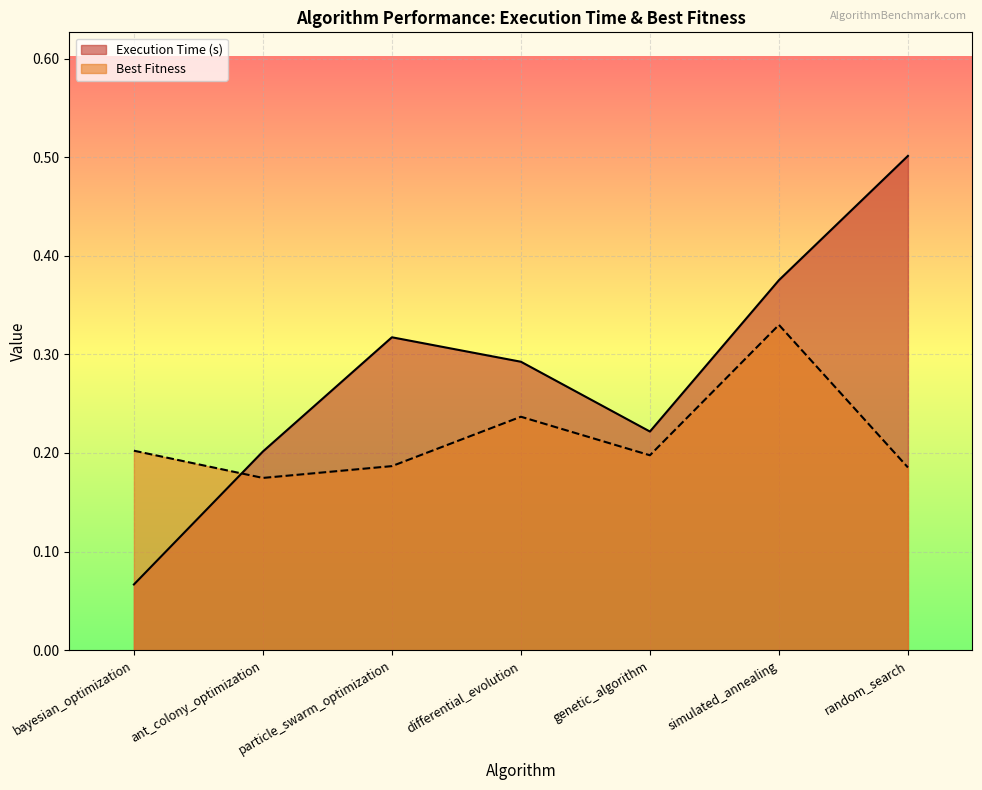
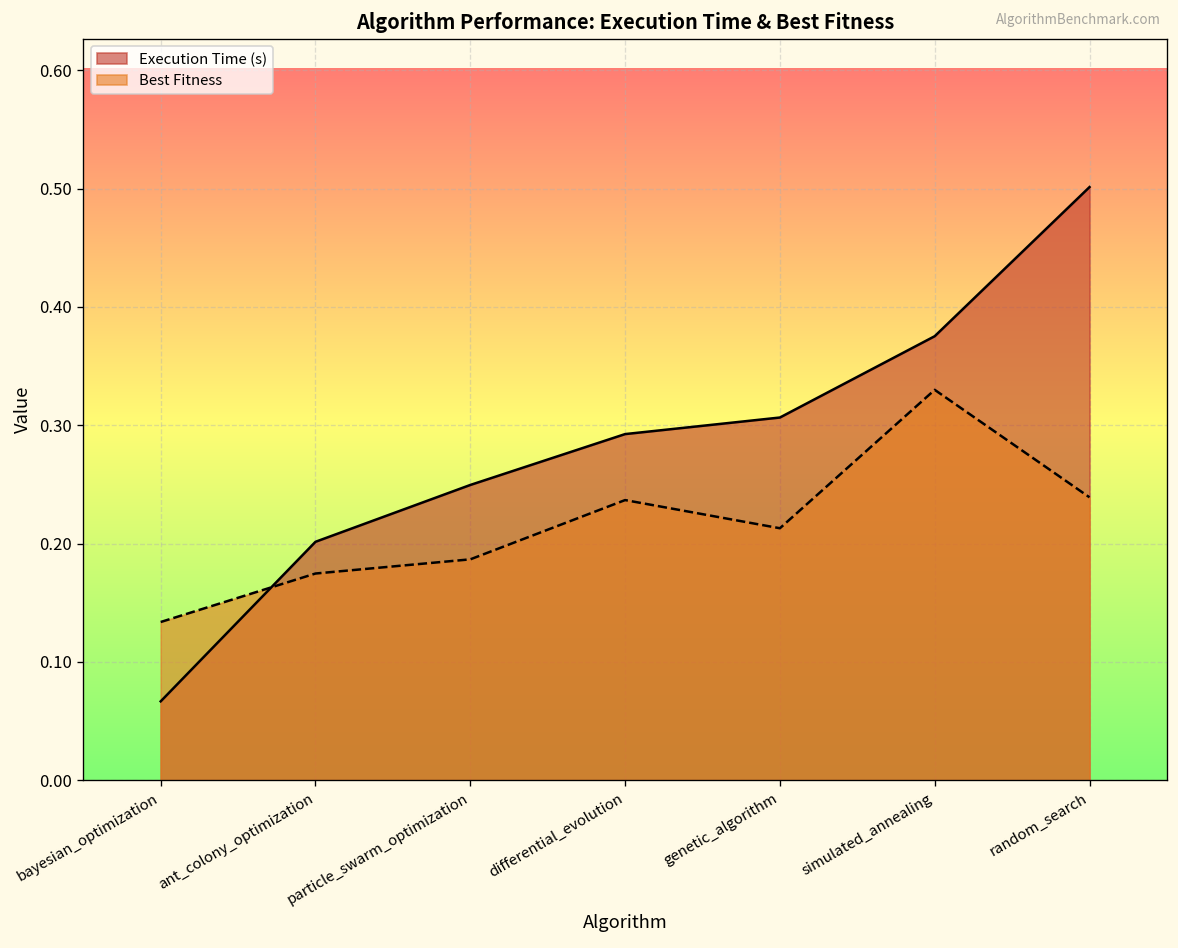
  {
    "Execution Time (s)": {
      "bayesian_optimization": 0.07,
      "ant_colony_optimization": 0.20,
-     "particle_swarm_optimization": 0.32,
+     "particle_swarm_optimization": 0.25,
      "differential_evolution": 0.29,
-     "genetic_algorithm": 0.22,
+     "genetic_algorithm": 0.31,
      "simulated_annealing": 0.38,
      "random_search": 0.50
    },
    "Best Fitness": {
-     "bayesian_optimization": 0.20,
+     "bayesian_optimization": 0.13,
      "ant_colony_optimization": 0.17,
      "particle_swarm_optimization": 0.19,
      "differential_evolution": 0.24,
-     "genetic_algorithm": 0.20,
+     "genetic_algorithm": 0.21,
      "simulated_annealing": 0.33,
-     "random_search": 0.19
+     "random_search": 0.24
    }
  }
